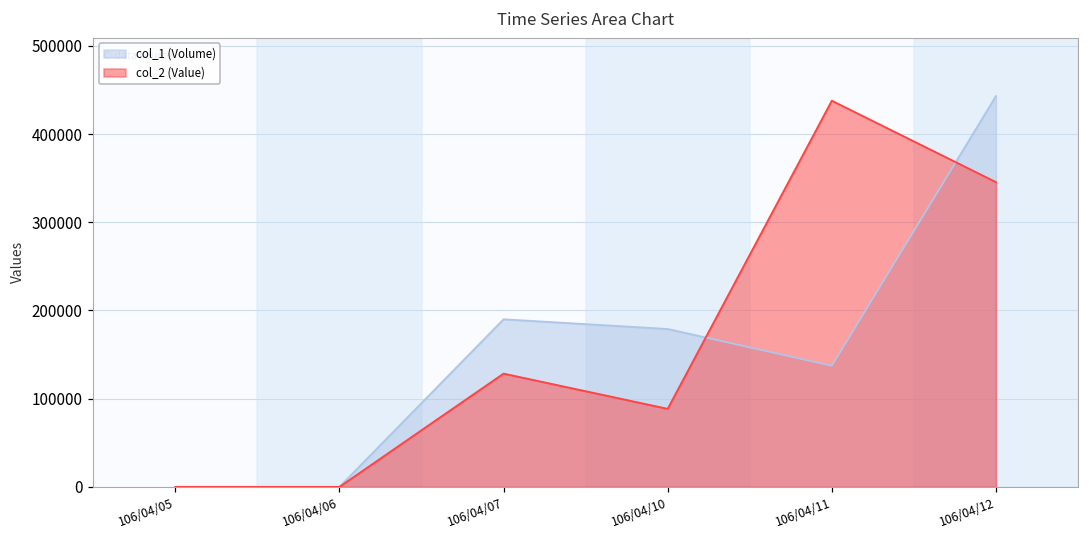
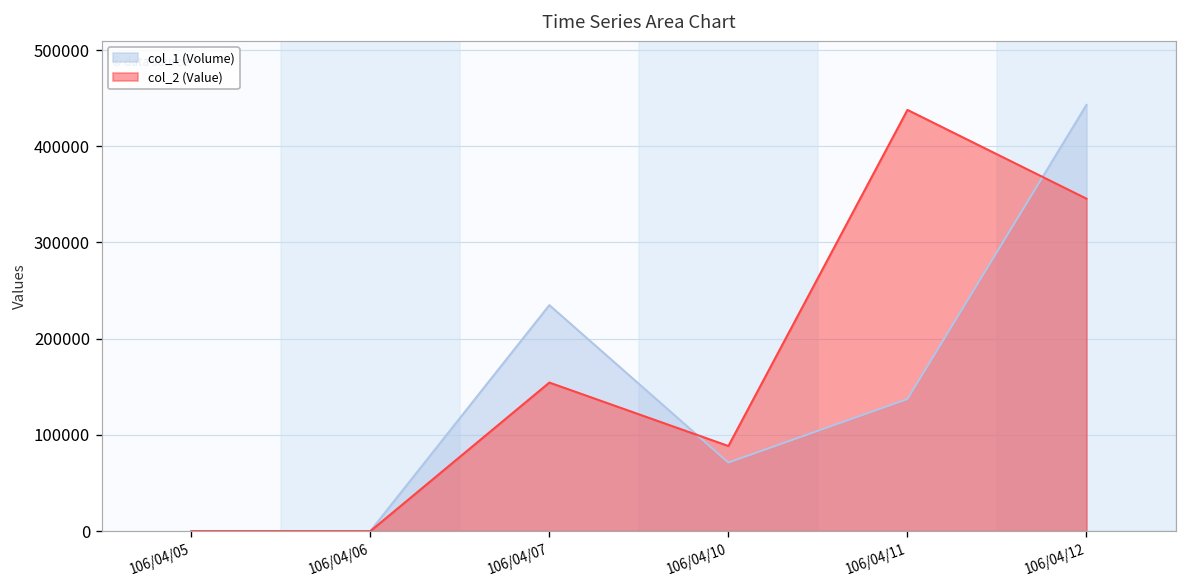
  {
    "col_1 (Volume)": {
-     "106/04/07": 190000,
-     "106/04/10": 180000,
+     "106/04/07": 230000,
+     "106/04/10": 70000,
      "106/04/11": 140000,
      "106/04/12": 440000
    },
    "col_2 (Value)": {
-     "106/04/07": 130000,
+     "106/04/07": 150000,
      "106/04/10": 90000,
      "106/04/11": 440000,
      "106/04/12": 350000
    }
  }
